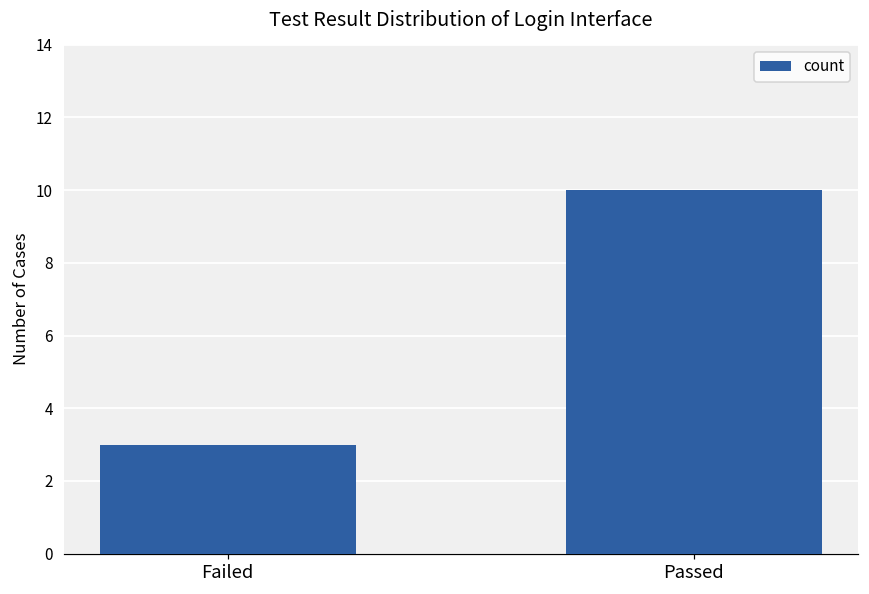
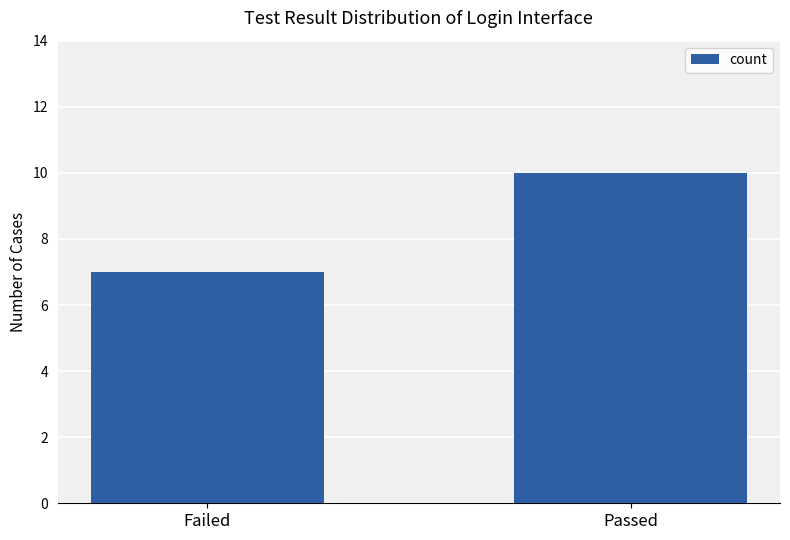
  {
-   "Failed": 3,
+   "Failed": 7,
    "Passed": 10
  }
